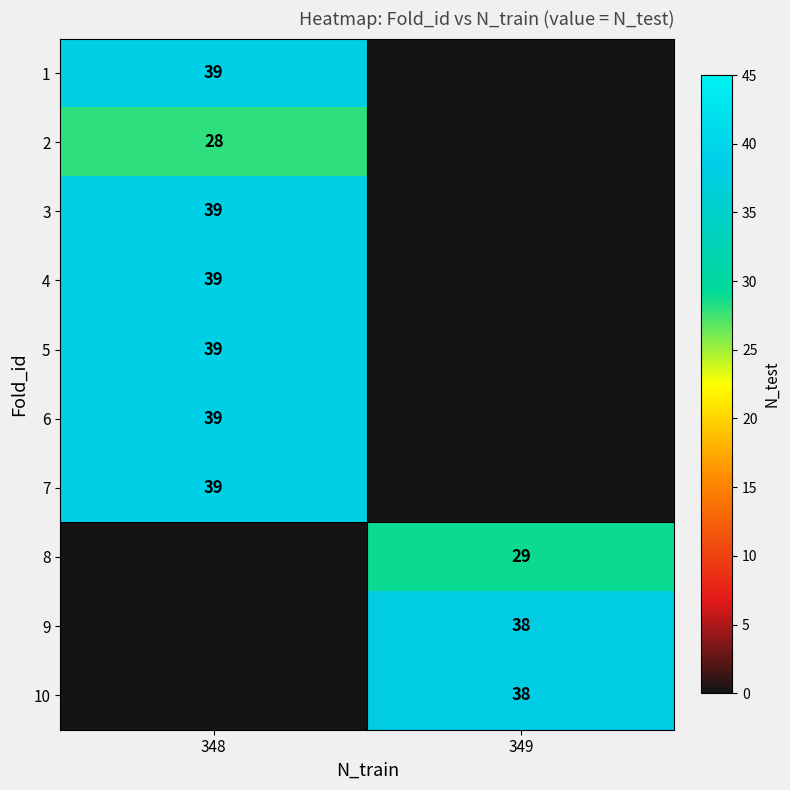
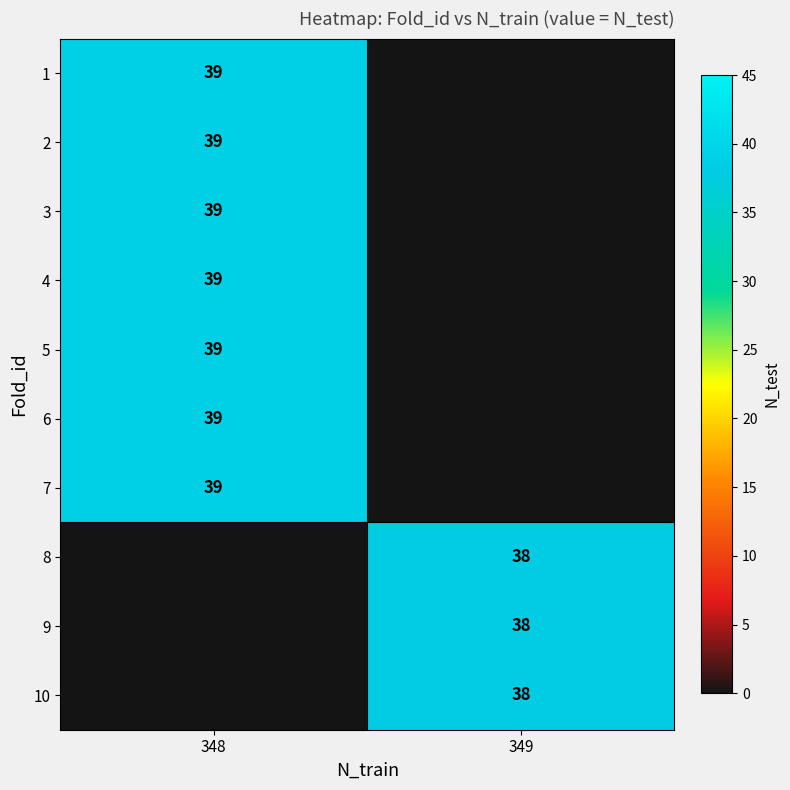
  {
    "1": {
      "348": 39
    },
    "2": {
-     "348": 28
+     "348": 39
    },
    "3": {
      "348": 39
    },
    "4": {
      "348": 39
    },
    "5": {
      "348": 39
    },
    "6": {
      "348": 39
    },
    "7": {
      "348": 39
    },
    "8": {
-     "349": 29
+     "349": 38
    },
    "9": {
      "349": 38
    },
    "10": {
      "349": 38
    }
  }
